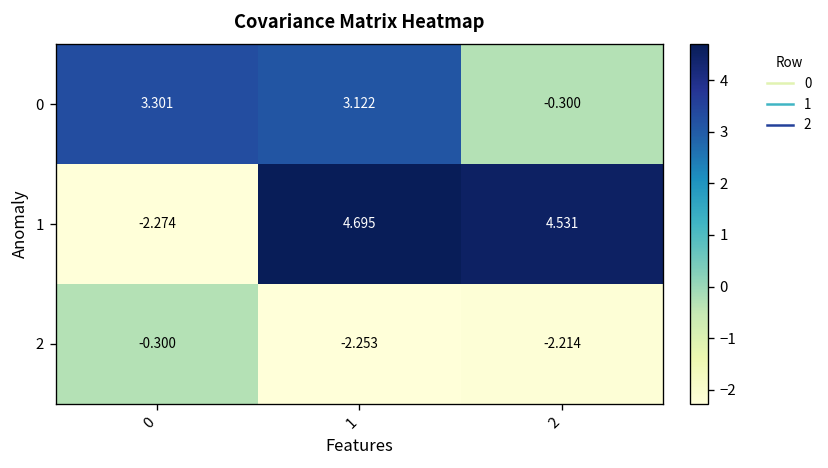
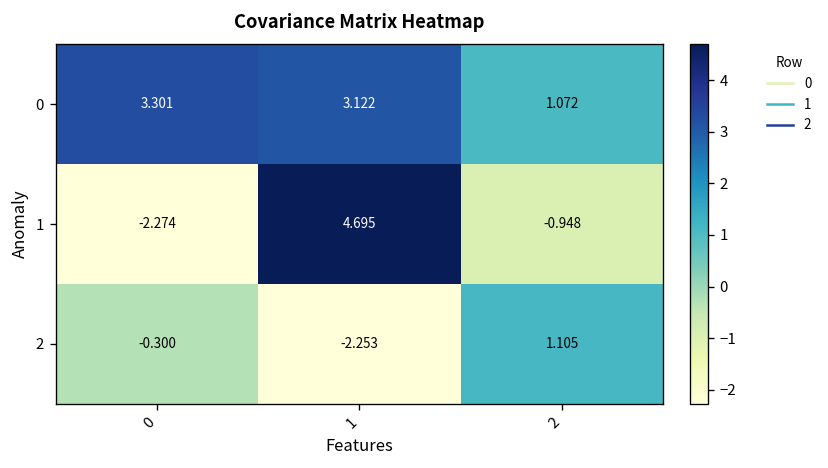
  {
    "0": {
      "0": 3.301,
      "1": 3.122,
-     "2": -0.300
+     "2": 1.072
    },
    "1": {
      "0": -2.274,
      "1": 4.695,
-     "2": 4.531
+     "2": -0.948
    },
    "2": {
      "0": -0.300,
      "1": -2.253,
-     "2": -2.214
+     "2": 1.105
    }
  }
